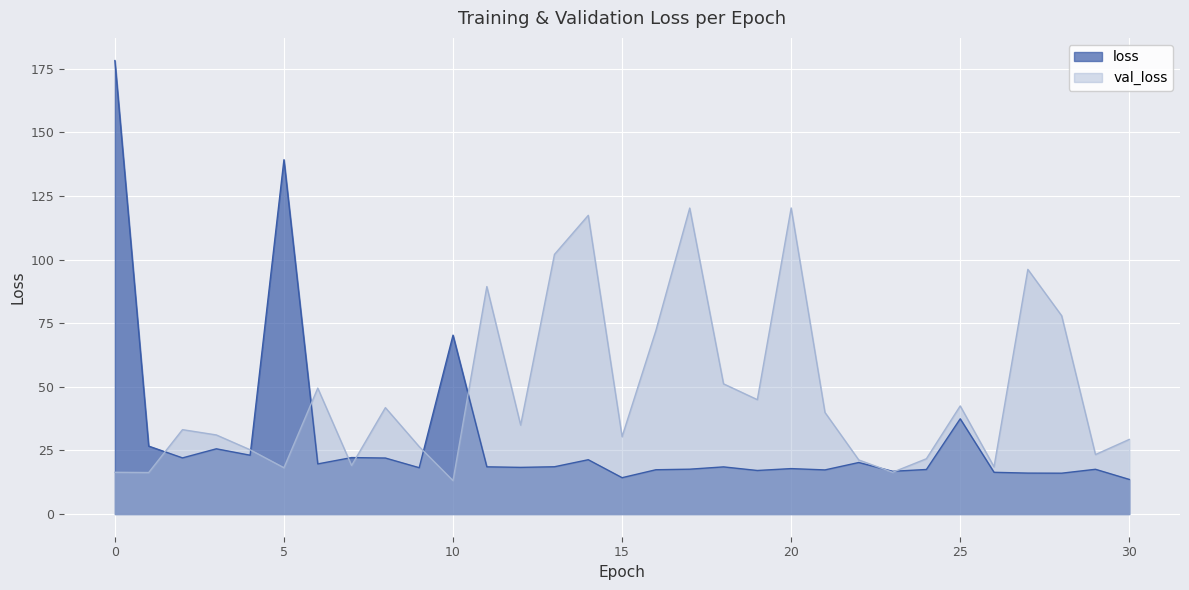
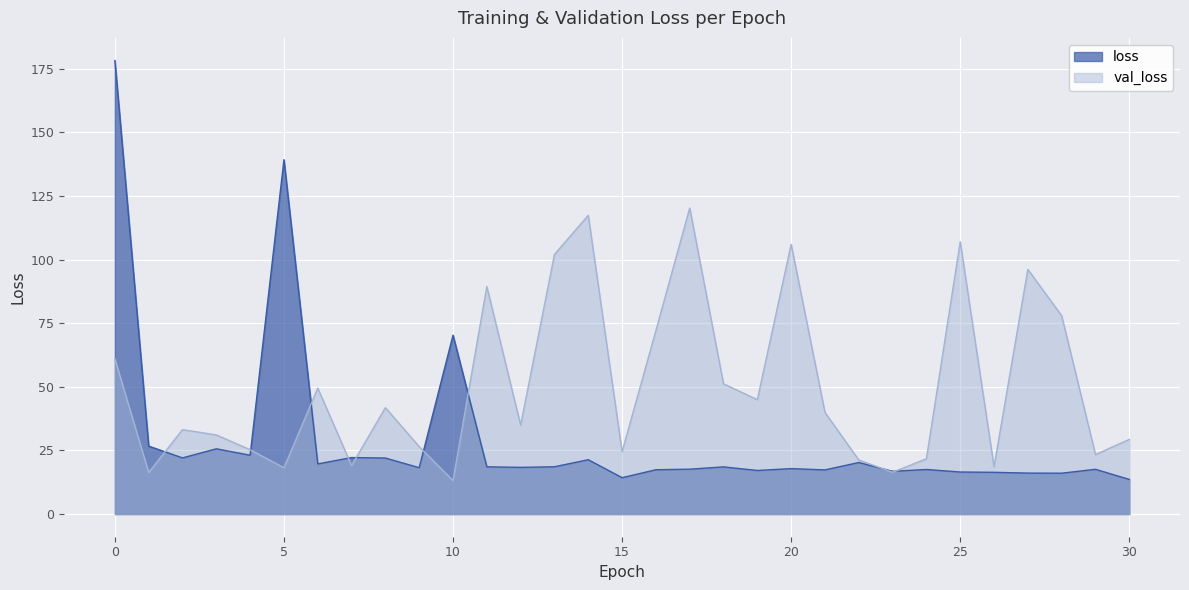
  {
    "loss": {
      "0": 178,
      "5": 139,
      "10": 70,
      "15": 14,
      "20": 18,
-     "25": 37,
+     "25": 17,
      "30": 14
    },
    "val_loss": {
-     "0": 16,
+     "0": 61,
      "5": 18,
      "10": 13,
-     "15": 30,
-     "20": 120,
-     "25": 42,
+     "15": 24,
+     "20": 106,
+     "25": 107,
      "30": 29
    }
  }
